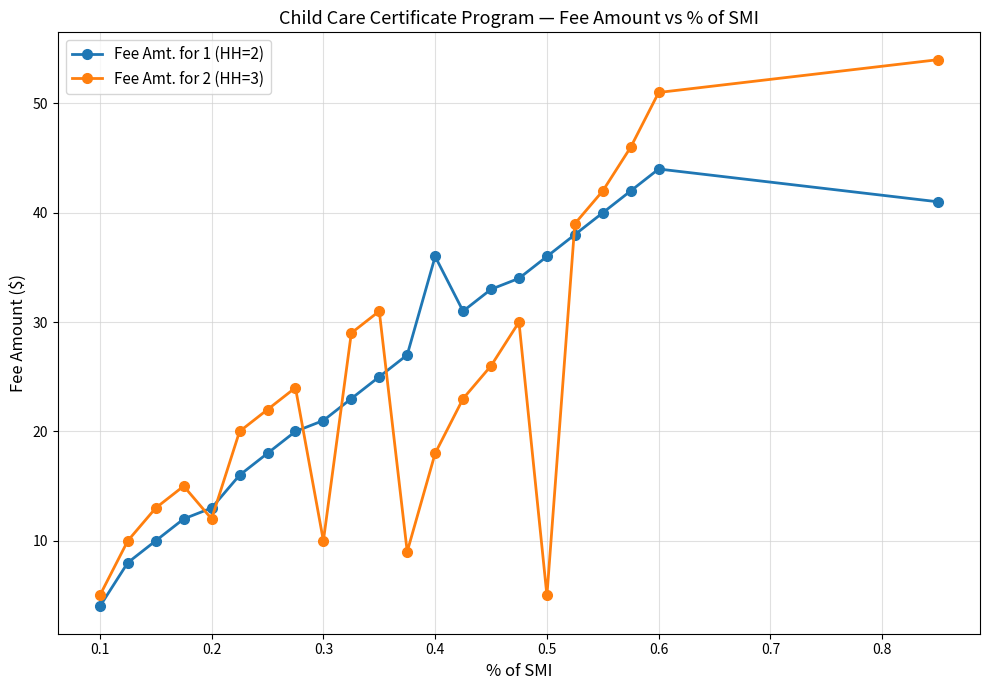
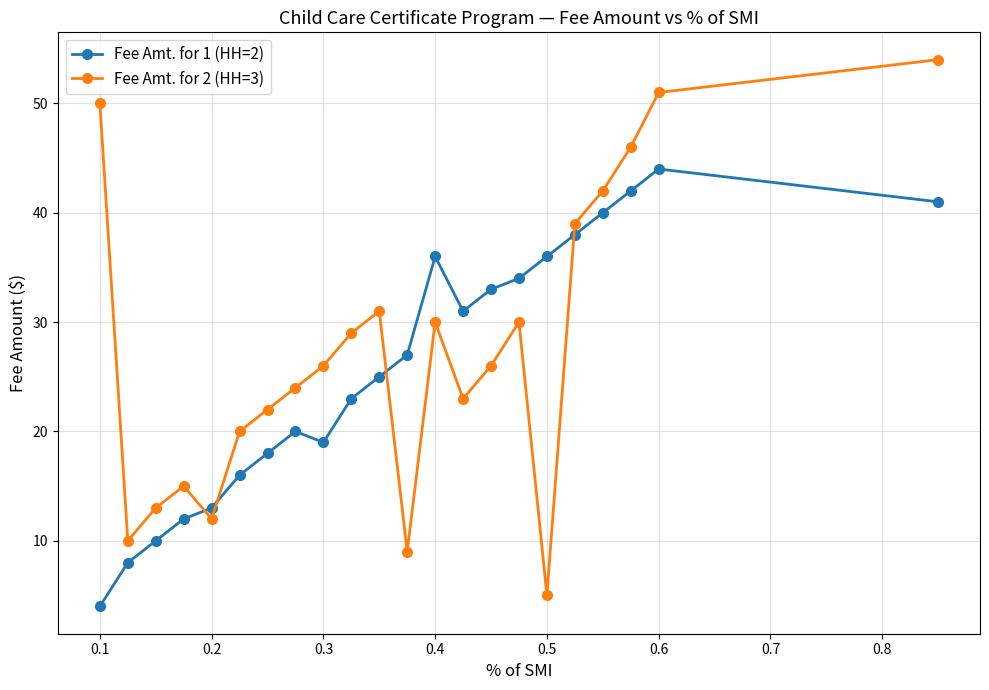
  {
    "Fee Amt. for 1 (HH=2)": {
      "0.1": 4,
      "0.2": 13,
-     "0.3": 21,
+     "0.3": 19,
      "0.4": 36,
      "0.5": 36,
      "0.6": 44
    },
    "Fee Amt. for 2 (HH=3)": {
-     "0.1": 5,
+     "0.1": 50,
      "0.2": 12,
-     "0.3": 10,
-     "0.4": 18,
+     "0.3": 26,
+     "0.4": 30,
      "0.5": 5,
      "0.6": 51
    }
  }
